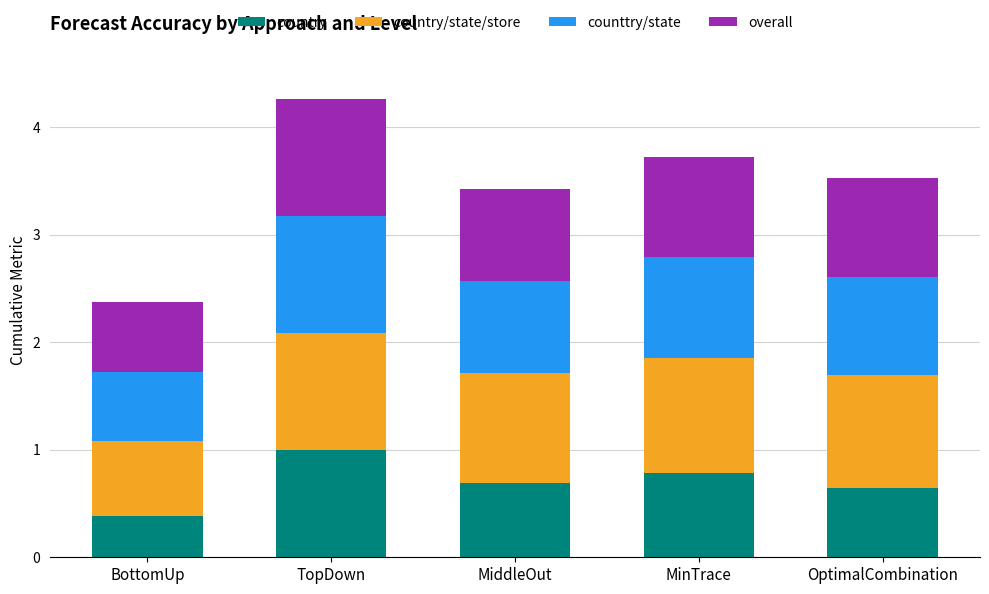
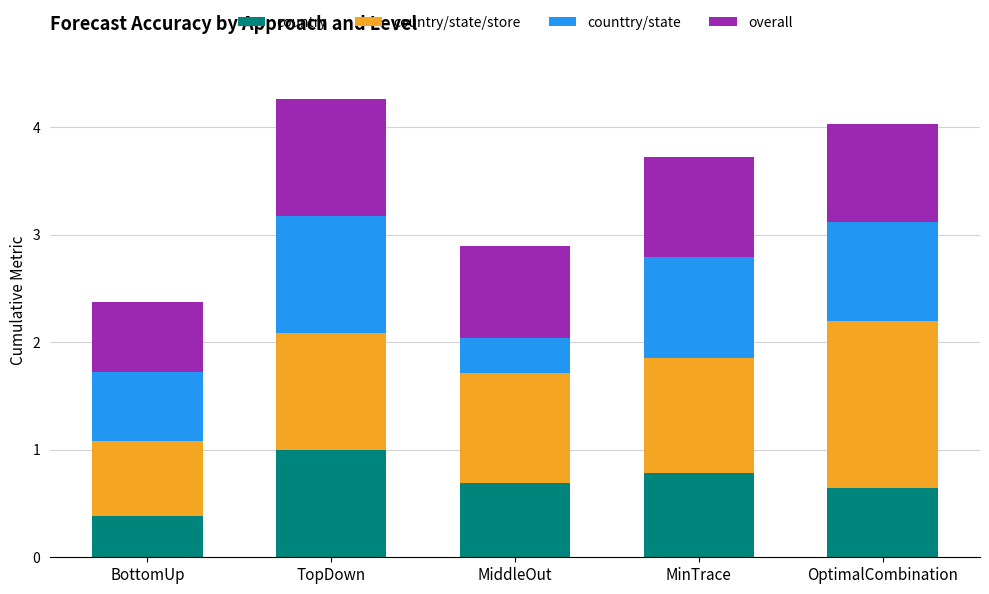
  {
    "country": {
      "BottomUp": 0.38,
      "TopDown": 1.00,
      "MiddleOut": 0.69,
      "MinTrace": 0.79,
      "OptimalCombination": 0.65
    },
    "country/state/store": {
      "BottomUp": 0.70,
      "TopDown": 1.09,
      "MiddleOut": 1.03,
      "MinTrace": 1.07,
-     "OptimalCombination": 1.05
+     "OptimalCombination": 1.55
    },
    "counttry/state": {
      "BottomUp": 0.65,
      "TopDown": 1.09,
-     "MiddleOut": 0.85,
+     "MiddleOut": 0.32,
      "MinTrace": 0.93,
      "OptimalCombination": 0.92
    },
    "overall": {
      "BottomUp": 0.65,
      "TopDown": 1.09,
      "MiddleOut": 0.85,
      "MinTrace": 0.93,
      "OptimalCombination": 0.92
    }
  }
